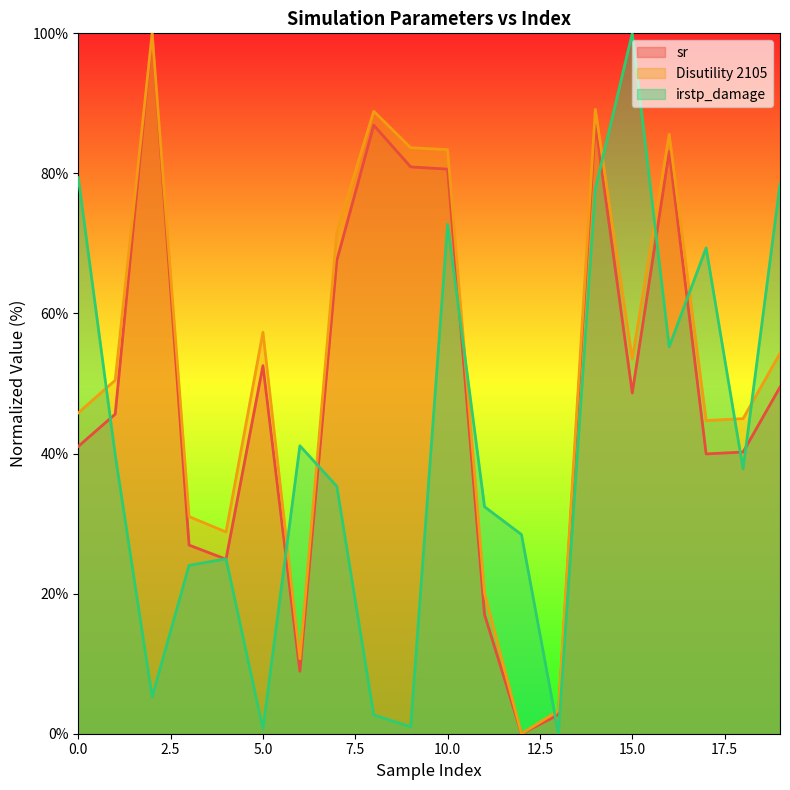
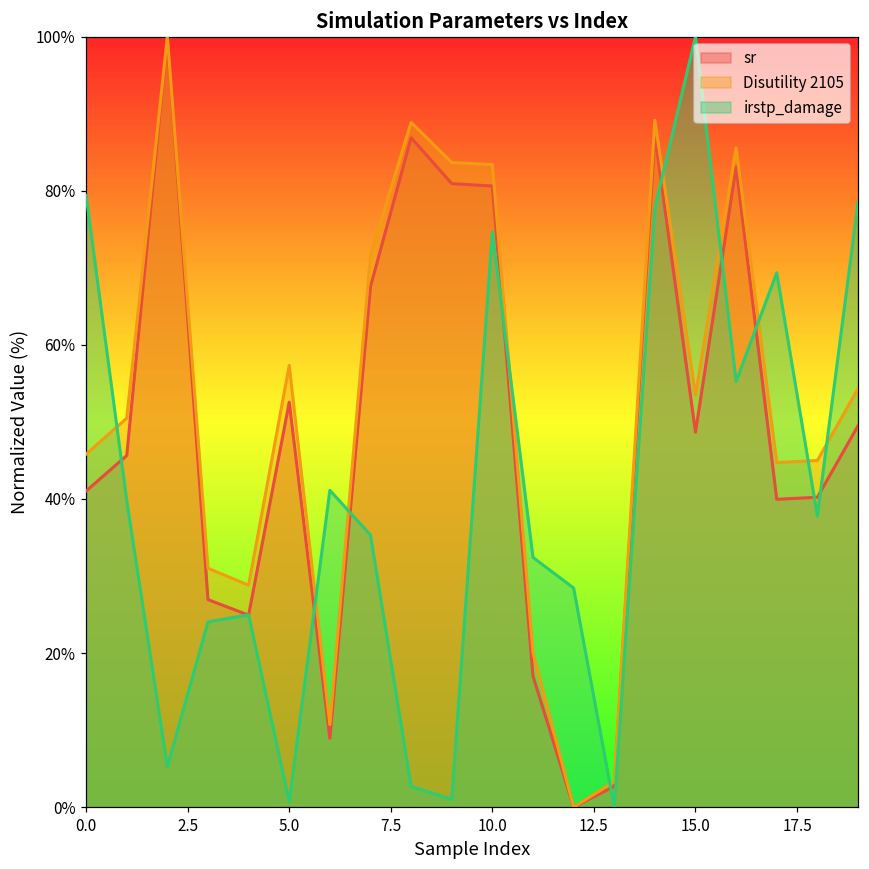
  {
    "irstp_damage": {
      "0.0": "79%",
      "5.0": "1%",
-     "10.0": "73%",
+     "10.0": "75%",
      "15.0": "100%"
    }
  }
